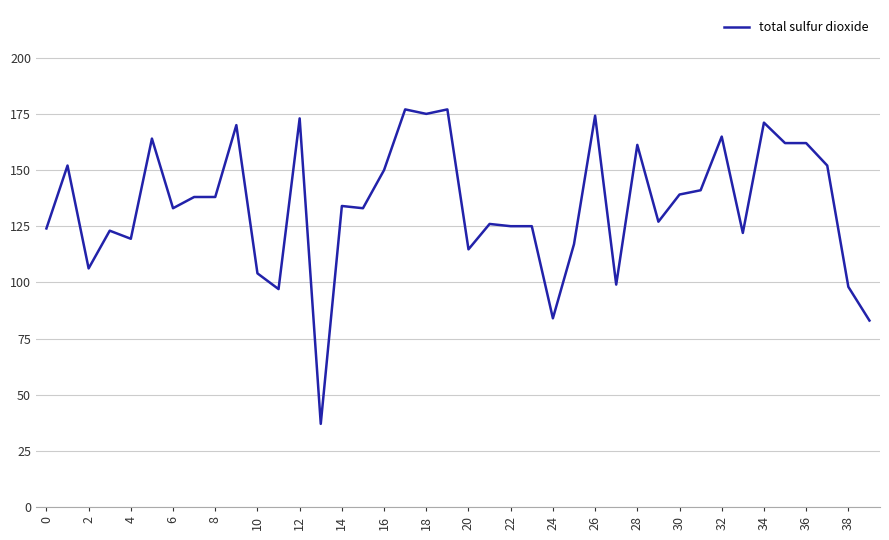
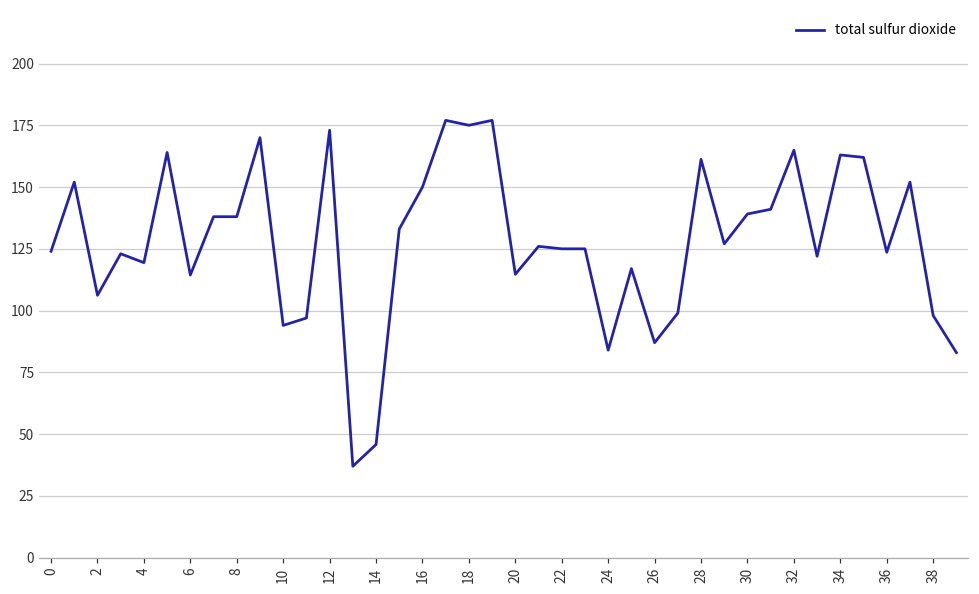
  {
    "0": 124,
    "2": 106,
    "4": 119,
-   "6": 133,
+   "6": 114,
    "8": 138,
-   "10": 104,
+   "10": 94,
    "12": 173,
-   "14": 134,
+   "14": 46,
    "16": 150,
    "18": 175,
    "20": 115,
    "22": 125,
    "24": 84,
-   "26": 174,
+   "26": 87,
    "28": 161,
    "30": 139,
    "32": 165,
-   "34": 171,
-   "36": 162,
+   "34": 163,
+   "36": 124,
    "38": 98
  }
